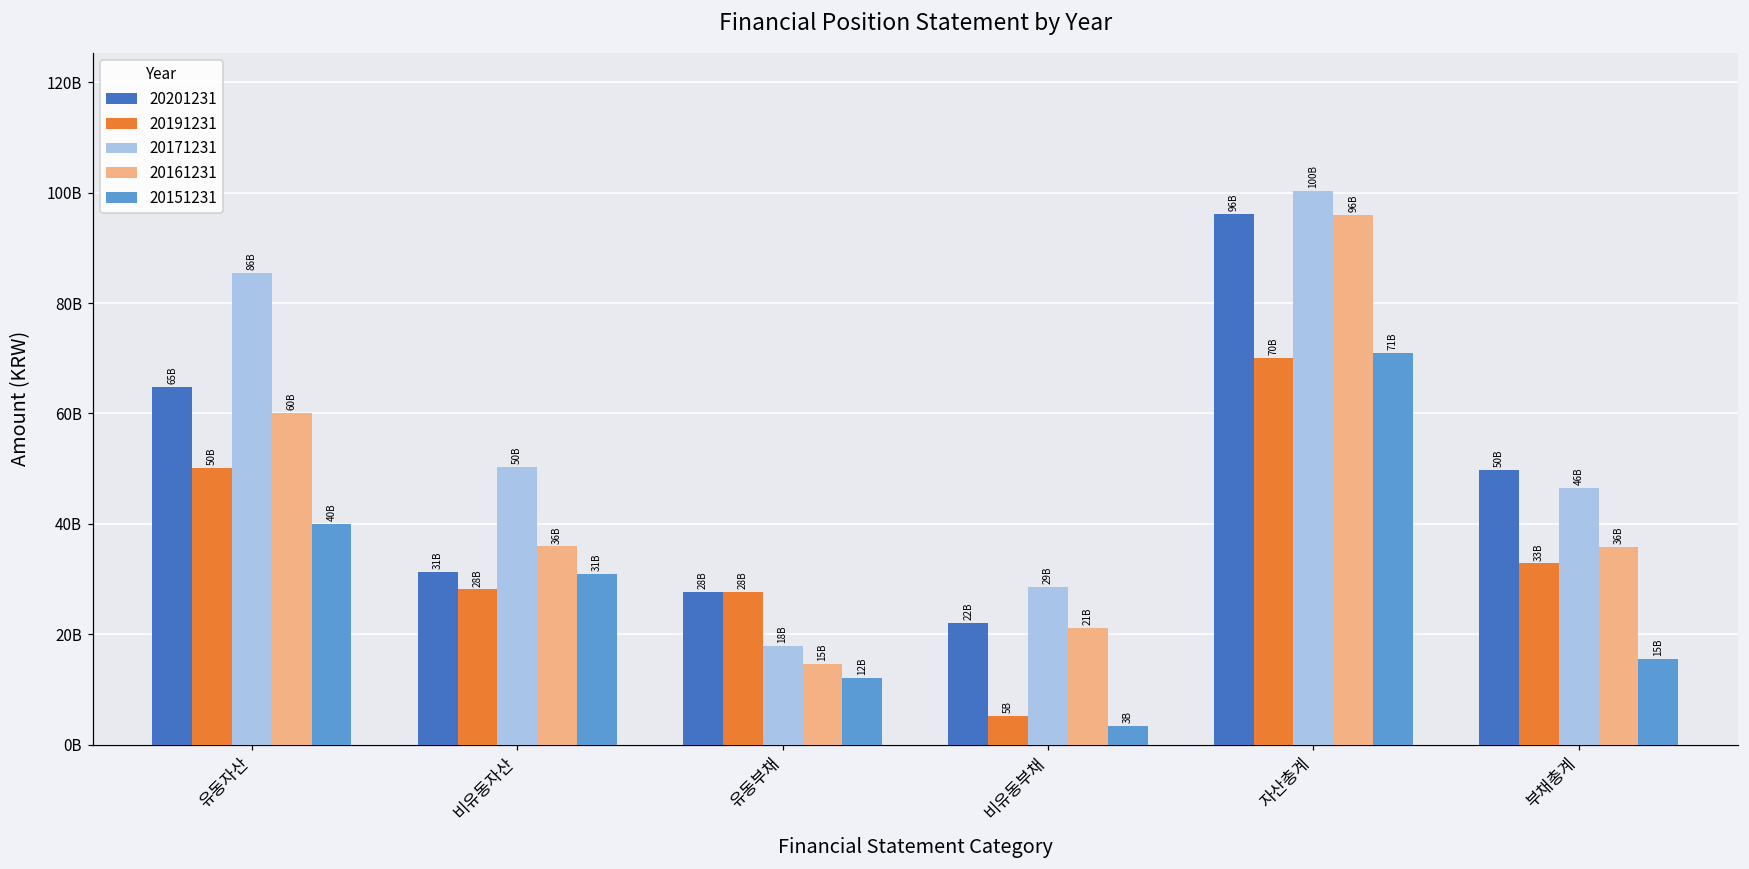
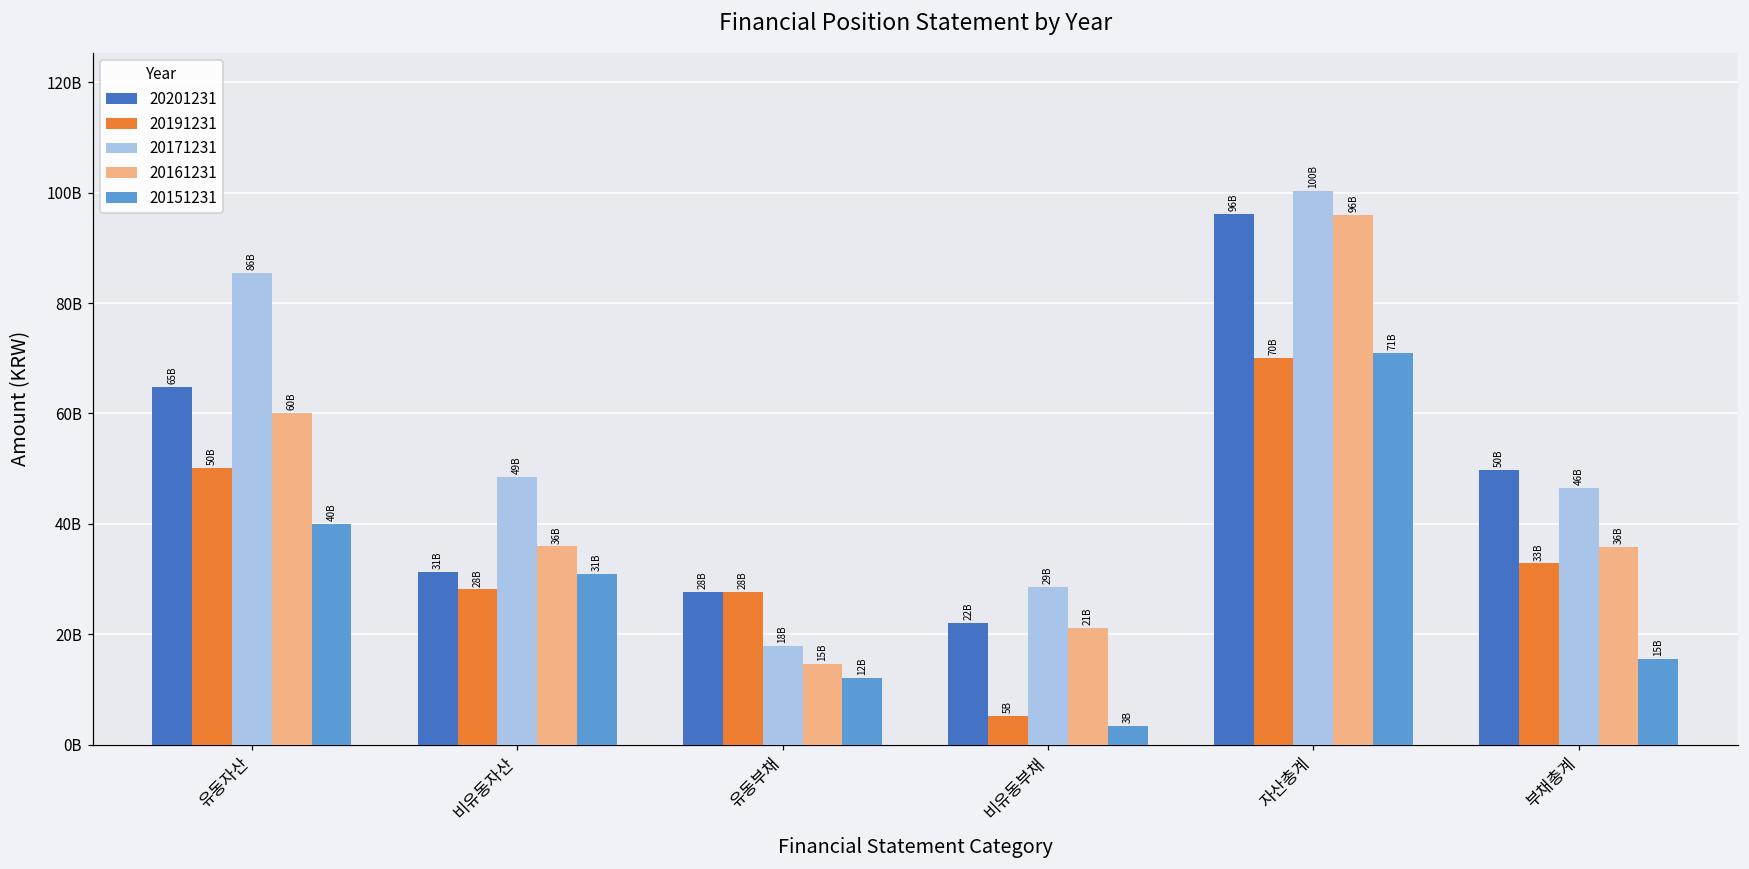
  {
    "20191231": {
      "유동자산": "50B",
      "비유동자산": "28B",
      "유동부채": "28B",
      "비유동부채": "5B",
      "자산총계": "70B",
      "부채총계": "33B"
    },
    "20171231": {
      "유동자산": "86B",
-     "비유동자산": "50B",
+     "비유동자산": "49B",
      "유동부채": "18B",
      "비유동부채": "29B",
      "자산총계": "100B",
      "부채총계": "46B"
    },
    "20161231": {
      "유동자산": "60B",
      "비유동자산": "36B",
      "유동부채": "15B",
      "비유동부채": "21B",
      "자산총계": "96B",
      "부채총계": "36B"
    }
  }
